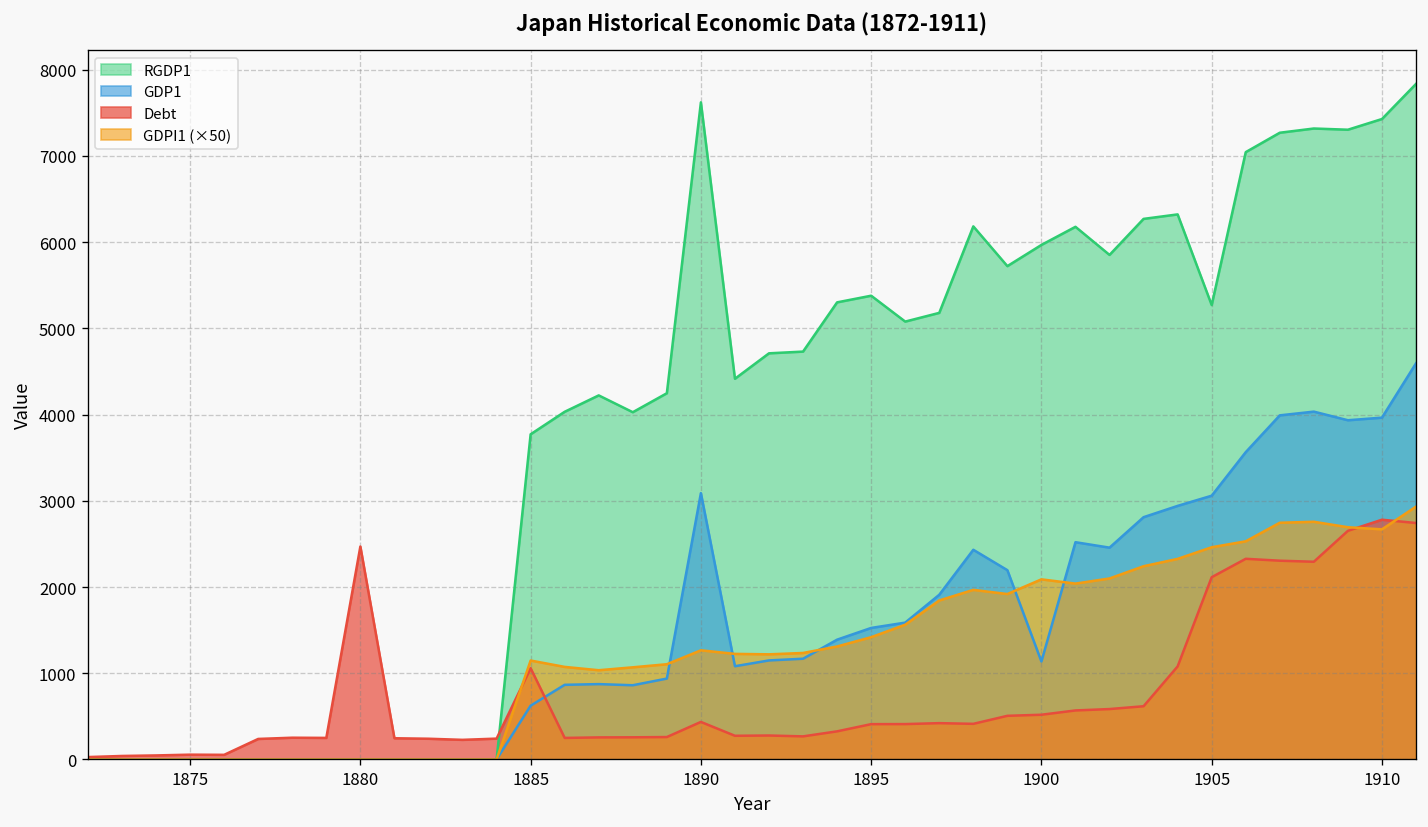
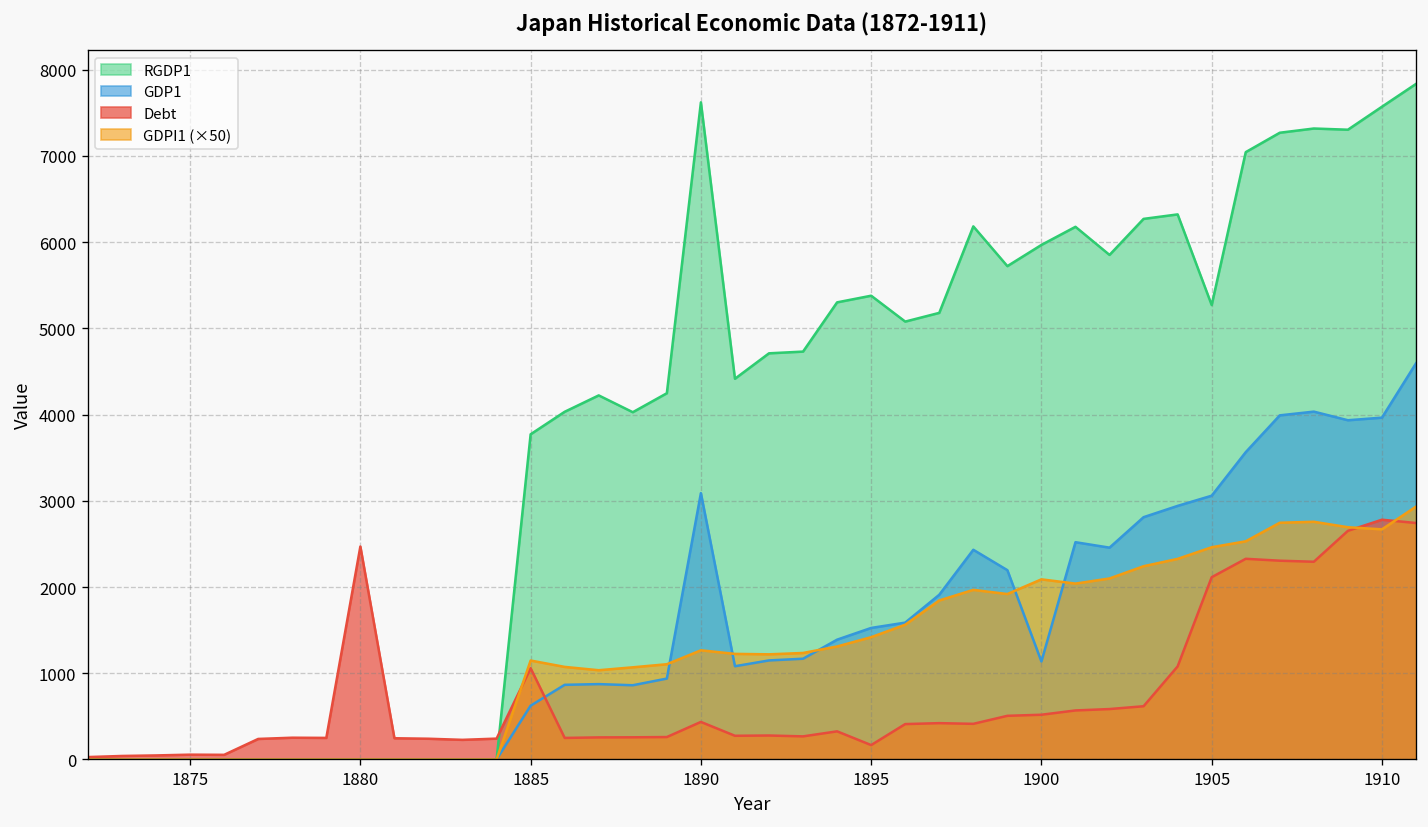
  {
    "RGDP1": {
      "1885": 3800,
      "1890": 7600,
      "1895": 5400,
      "1900": 6000,
      "1905": 5300,
-     "1910": 7400
+     "1910": 7600
    },
    "GDP1": {
      "1885": 600,
      "1890": 3100,
      "1895": 1500,
      "1900": 1100,
      "1905": 3100,
      "1910": 4000
    },
    "Debt": {
      "1875": 100,
      "1880": 2500,
      "1885": 1100,
      "1890": 400,
-     "1895": 400,
+     "1895": 200,
      "1900": 500,
      "1905": 2100,
      "1910": 2800
    },
    "GDPI1 (×50)": {
      "1885": 1100,
      "1890": 1300,
      "1895": 1400,
      "1900": 2100,
      "1905": 2500,
      "1910": 2700
    }
  }
